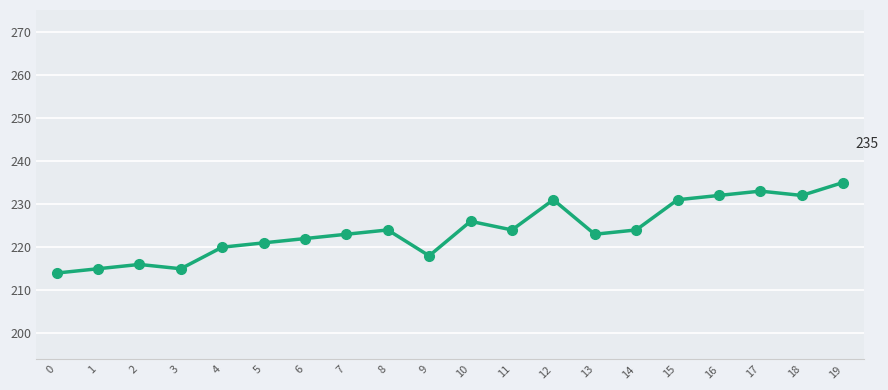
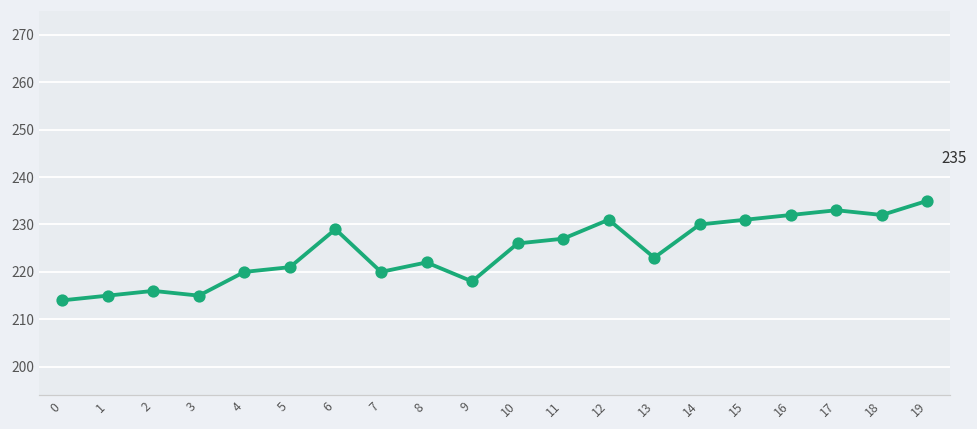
  {
    "0": 214,
    "1": 215,
    "2": 216,
    "3": 215,
    "4": 220,
    "5": 221,
-   "6": 222,
-   "7": 223,
-   "8": 224,
+   "6": 229,
+   "7": 220,
+   "8": 222,
    "9": 218,
    "10": 226,
-   "11": 224,
+   "11": 227,
    "12": 231,
    "13": 223,
-   "14": 224,
+   "14": 230,
    "15": 231,
    "16": 232,
    "17": 233,
    "18": 232,
    "19": 235
  }
